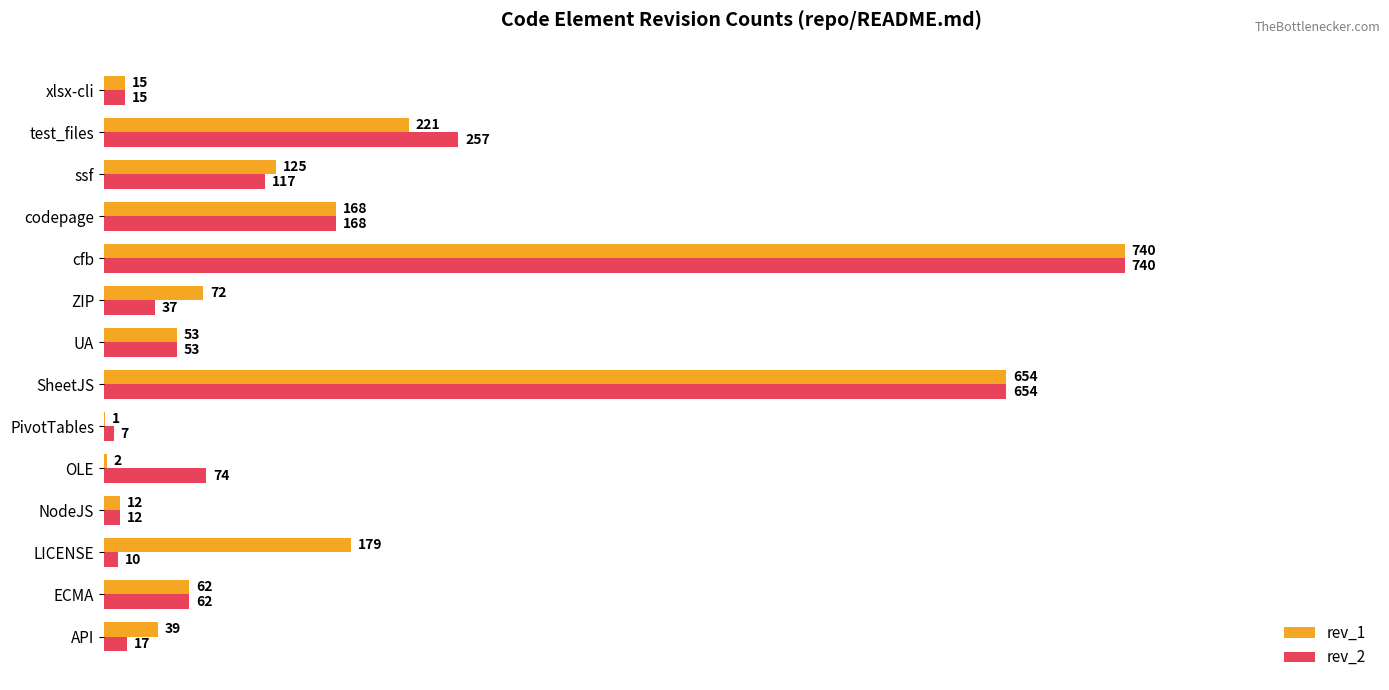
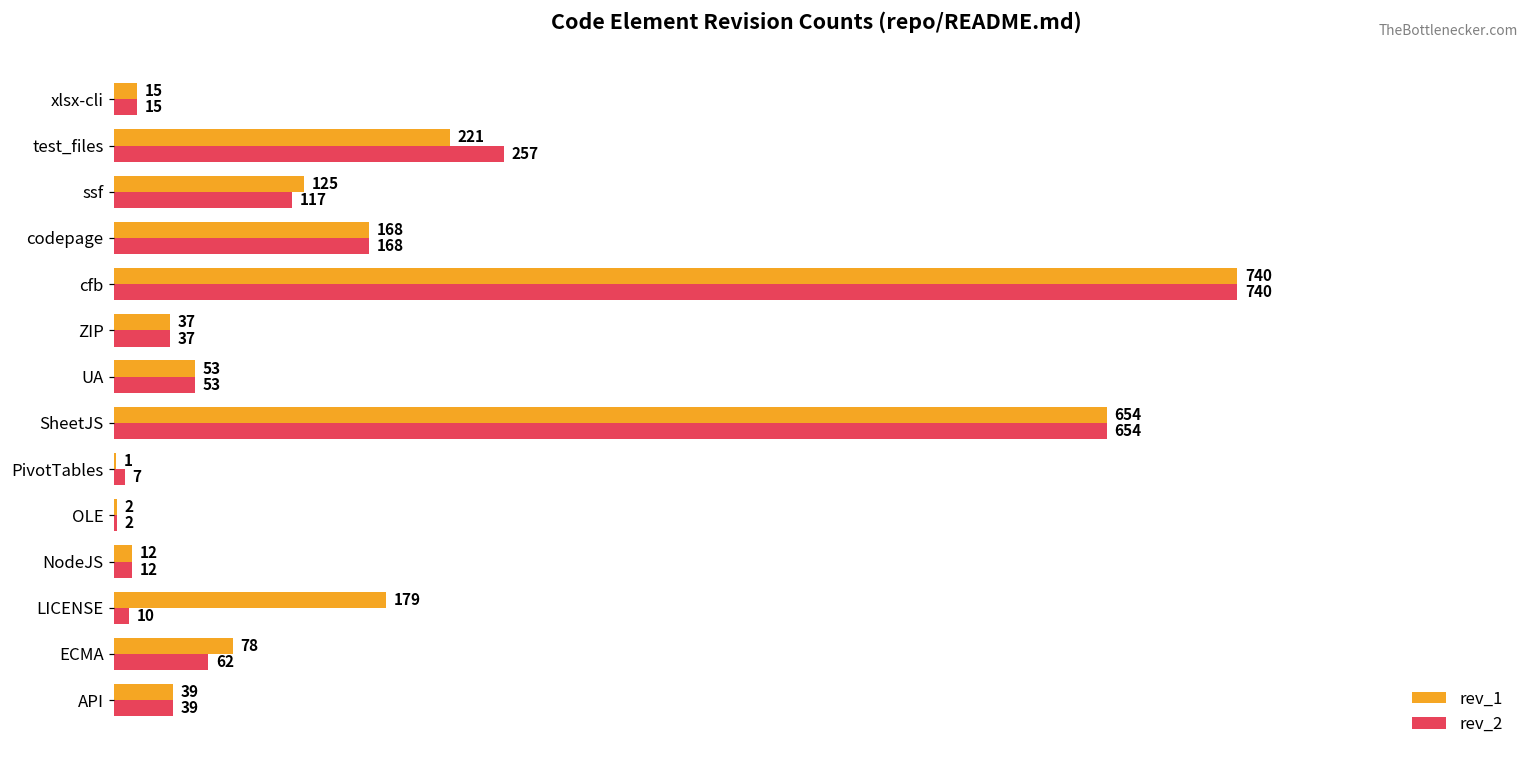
  {
    "rev_1": {
      "xlsx-cli": 15,
      "test_files": 221,
      "ssf": 125,
      "codepage": 168,
      "cfb": 740,
-     "ZIP": 72,
+     "ZIP": 37,
      "UA": 53,
      "SheetJS": 654,
      "PivotTables": 1,
      "OLE": 2,
      "NodeJS": 12,
      "LICENSE": 179,
-     "ECMA": 62,
+     "ECMA": 78,
      "API": 39
    },
    "rev_2": {
      "xlsx-cli": 15,
      "test_files": 257,
      "ssf": 117,
      "codepage": 168,
      "cfb": 740,
      "ZIP": 37,
      "UA": 53,
      "SheetJS": 654,
      "PivotTables": 7,
-     "OLE": 74,
+     "OLE": 2,
      "NodeJS": 12,
      "LICENSE": 10,
      "ECMA": 62,
-     "API": 17
+     "API": 39
    }
  }
